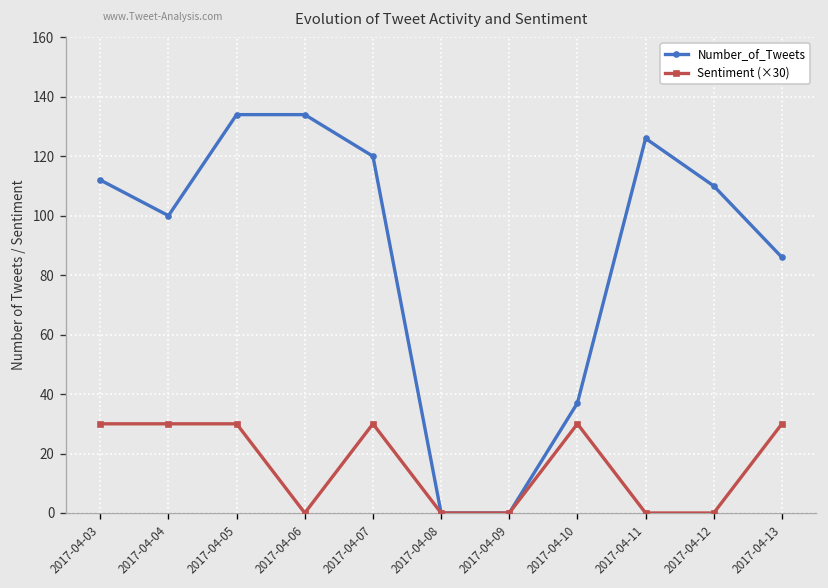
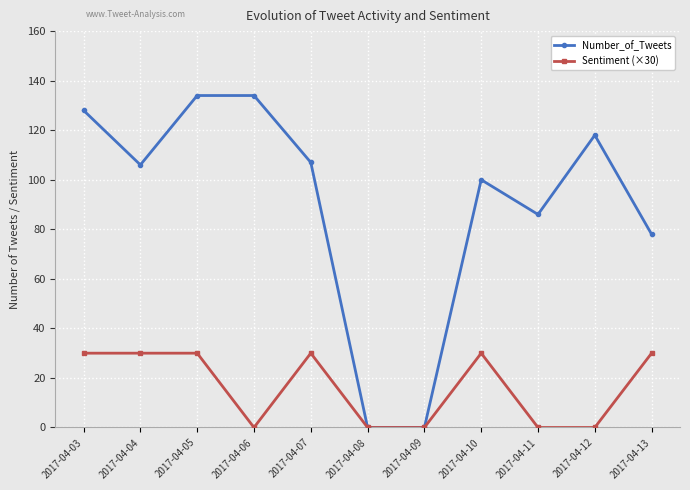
  {
    "Number_of_Tweets": {
-     "2017-04-03": 112,
-     "2017-04-04": 100,
+     "2017-04-03": 128,
+     "2017-04-04": 106,
      "2017-04-05": 134,
      "2017-04-06": 134,
-     "2017-04-07": 120,
-     "2017-04-10": 37,
-     "2017-04-11": 126,
-     "2017-04-12": 110,
-     "2017-04-13": 86
+     "2017-04-07": 107,
+     "2017-04-10": 100,
+     "2017-04-11": 86,
+     "2017-04-12": 118,
+     "2017-04-13": 78
    },
    "Sentiment (×30)": {
      "2017-04-03": 30,
      "2017-04-04": 30,
      "2017-04-05": 30,
      "2017-04-06": 0,
      "2017-04-07": 30,
      "2017-04-10": 30,
      "2017-04-11": 0,
      "2017-04-12": 0,
      "2017-04-13": 30
    }
  }
